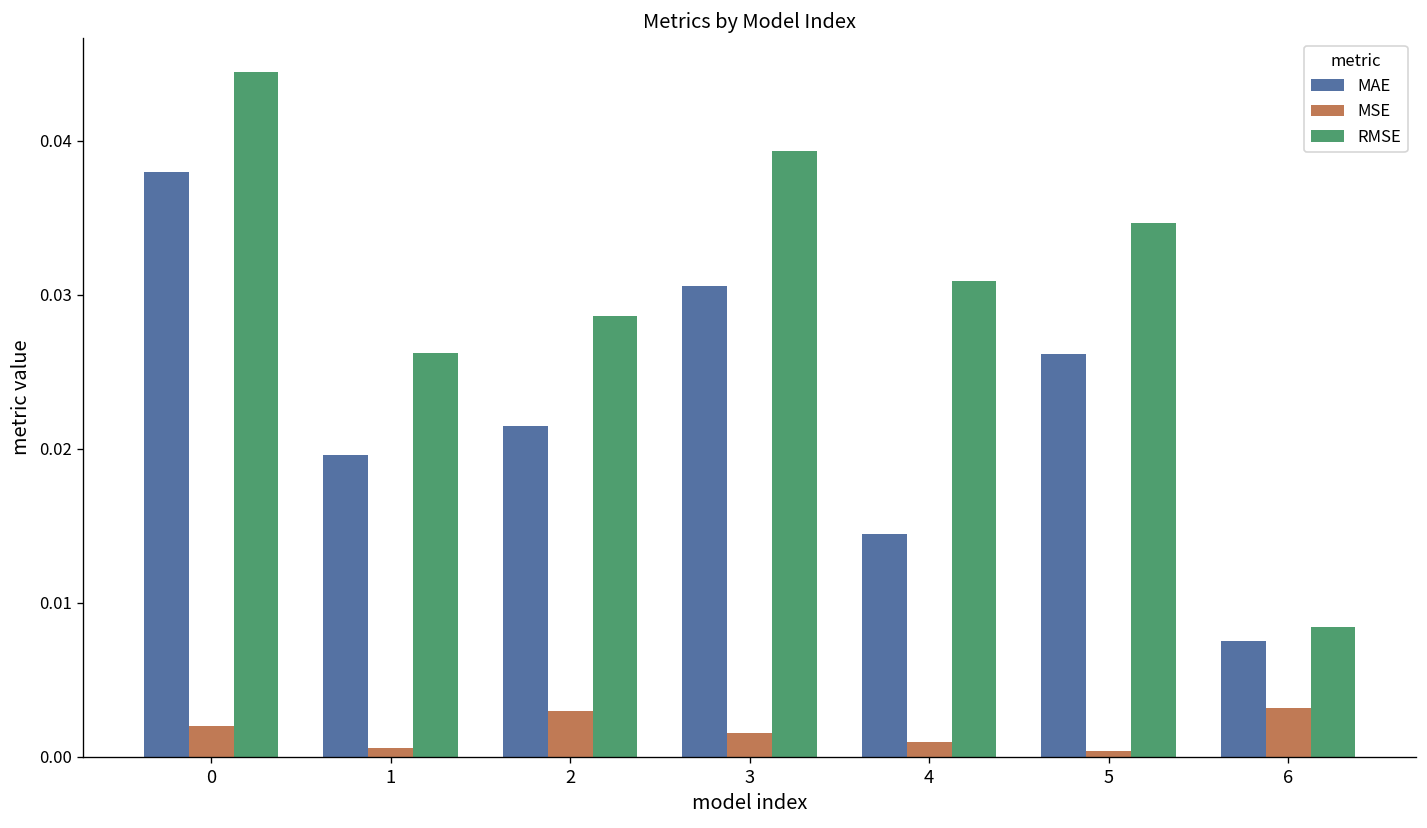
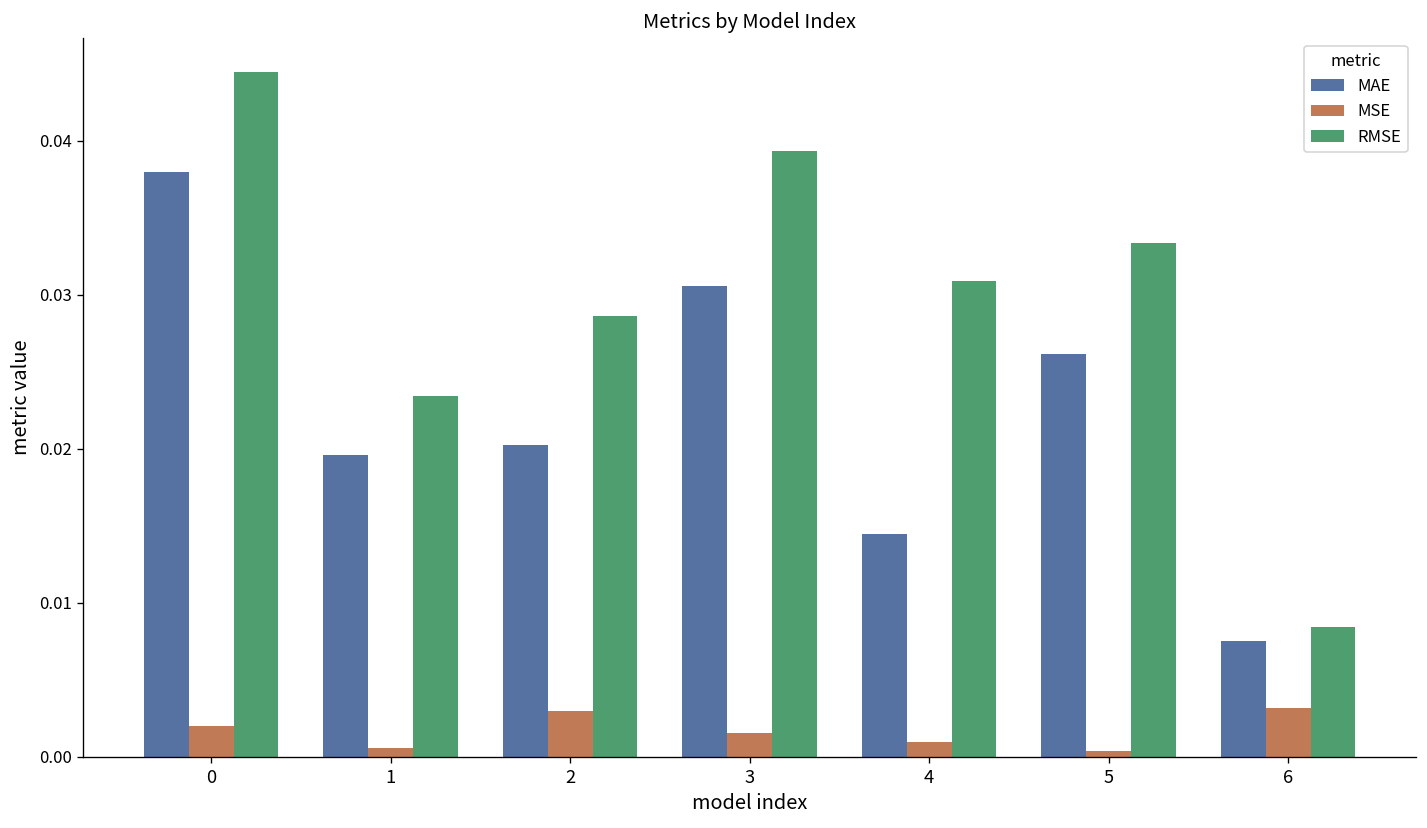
  {
    "MAE": {
      "0": 0.0380,
      "1": 0.0196,
-     "2": 0.0215,
+     "2": 0.0203,
      "3": 0.0306,
      "4": 0.0145,
      "5": 0.0262,
      "6": 0.0075
    },
    "MSE": {
      "0": 0.0020,
      "1": 0.0005,
      "2": 0.0030,
      "3": 0.0015,
      "4": 0.0010,
      "5": 0.0004,
      "6": 0.0032
    },
    "RMSE": {
      "0": 0.0445,
-     "1": 0.0262,
+     "1": 0.0234,
      "2": 0.0286,
      "3": 0.0393,
      "4": 0.0309,
-     "5": 0.0347,
+     "5": 0.0333,
      "6": 0.0084
    }
  }
